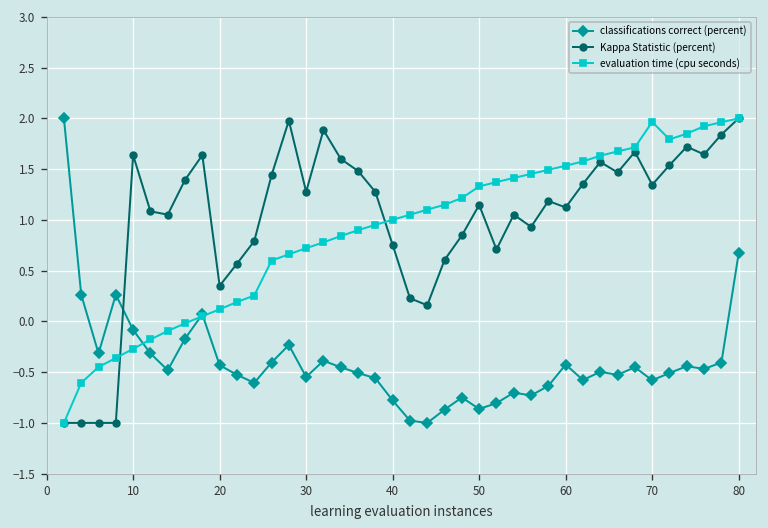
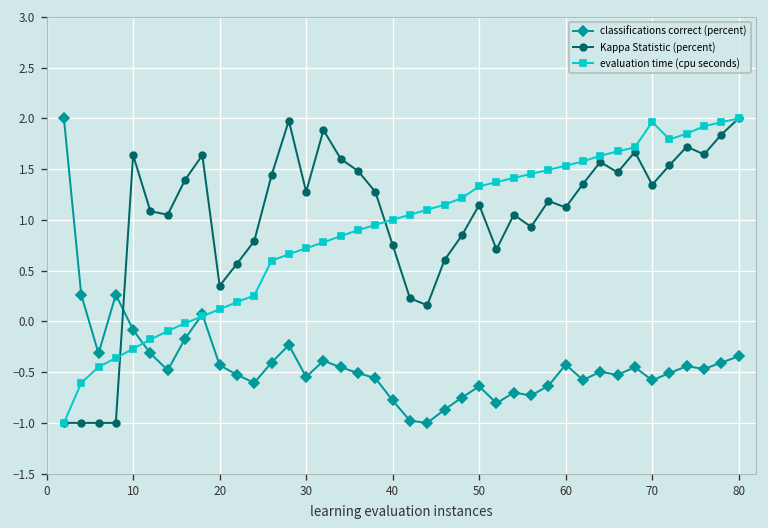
  {
    "classifications correct (percent)": {
      "10": -0.1,
      "20": -0.4,
      "30": -0.5,
      "40": -0.8,
-     "50": -0.9,
+     "50": -0.6,
      "60": -0.4,
      "70": -0.6,
-     "80": 0.7
+     "80": -0.3
    },
    "Kappa Statistic (percent)": {
      "10": 1.6,
      "20": 0.4,
      "30": 1.3,
      "40": 0.8,
      "50": 1.1,
      "60": 1.1,
      "70": 1.3
    },
    "evaluation time (cpu seconds)": {
      "10": -0.3,
      "20": 0.1,
      "30": 0.7,
      "40": 1.0,
      "50": 1.3,
      "60": 1.5,
      "70": 2.0
    }
  }
